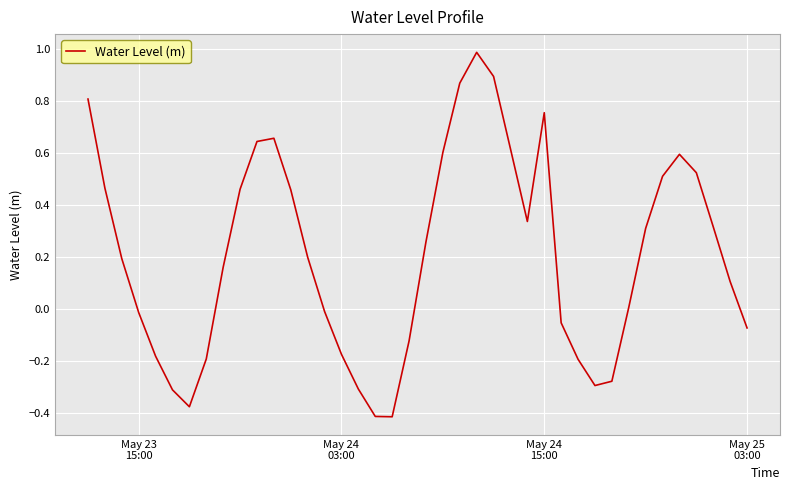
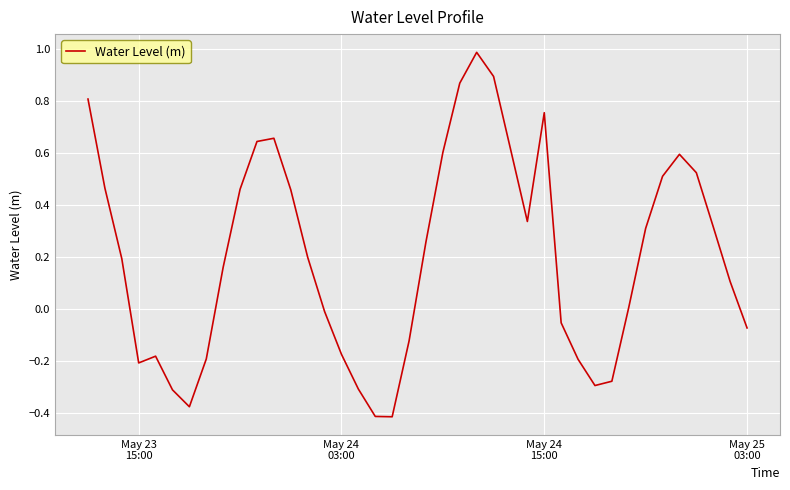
  {
-   "May 23 15:00": -0.01,
+   "May 23 15:00": -0.21,
    "May 24 03:00": -0.18,
    "May 24 15:00": 0.76,
    "May 25 03:00": -0.07
  }
